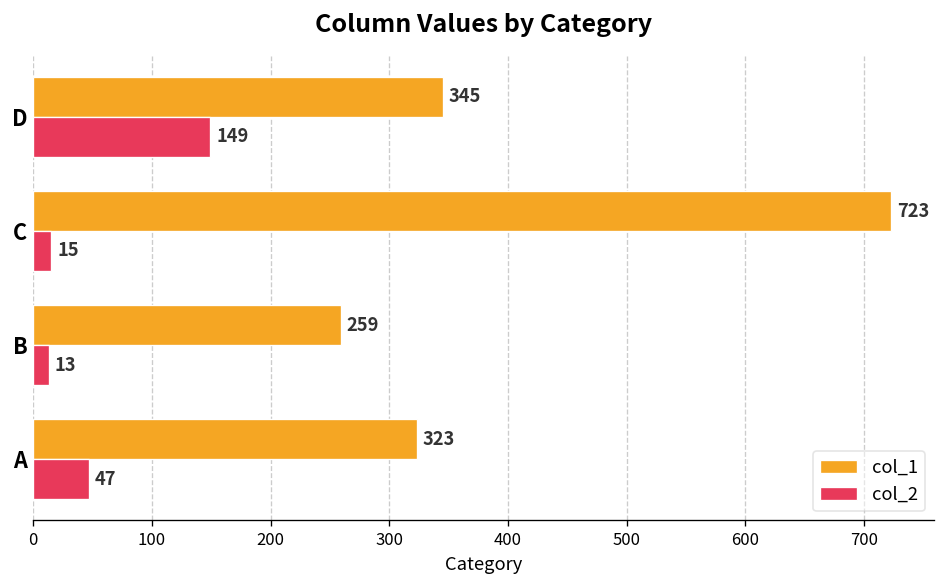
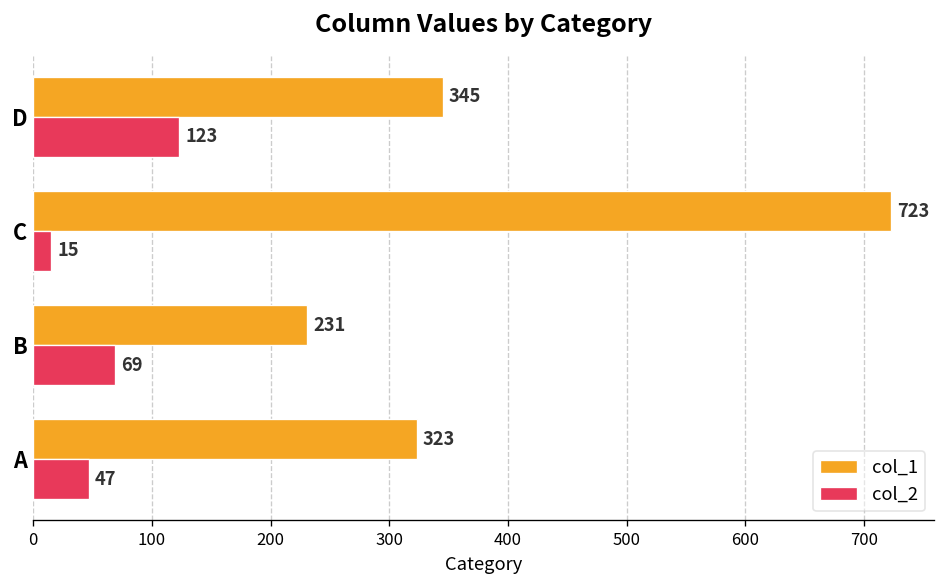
  {
    "col_1": {
      "D": 345,
      "C": 723,
-     "B": 259,
+     "B": 231,
      "A": 323
    },
    "col_2": {
-     "D": 149,
+     "D": 123,
      "C": 15,
-     "B": 13,
+     "B": 69,
      "A": 47
    }
  }
